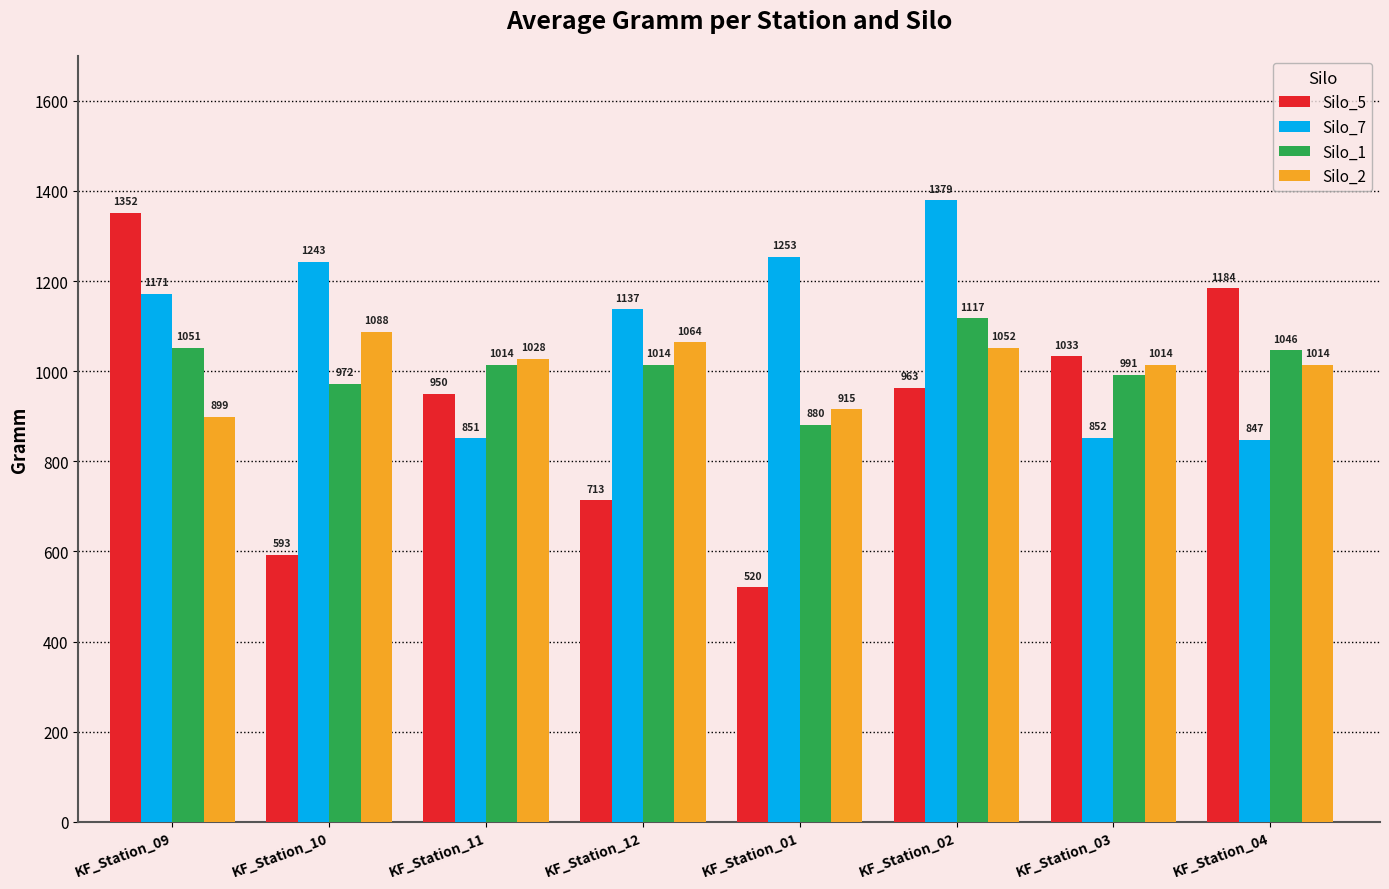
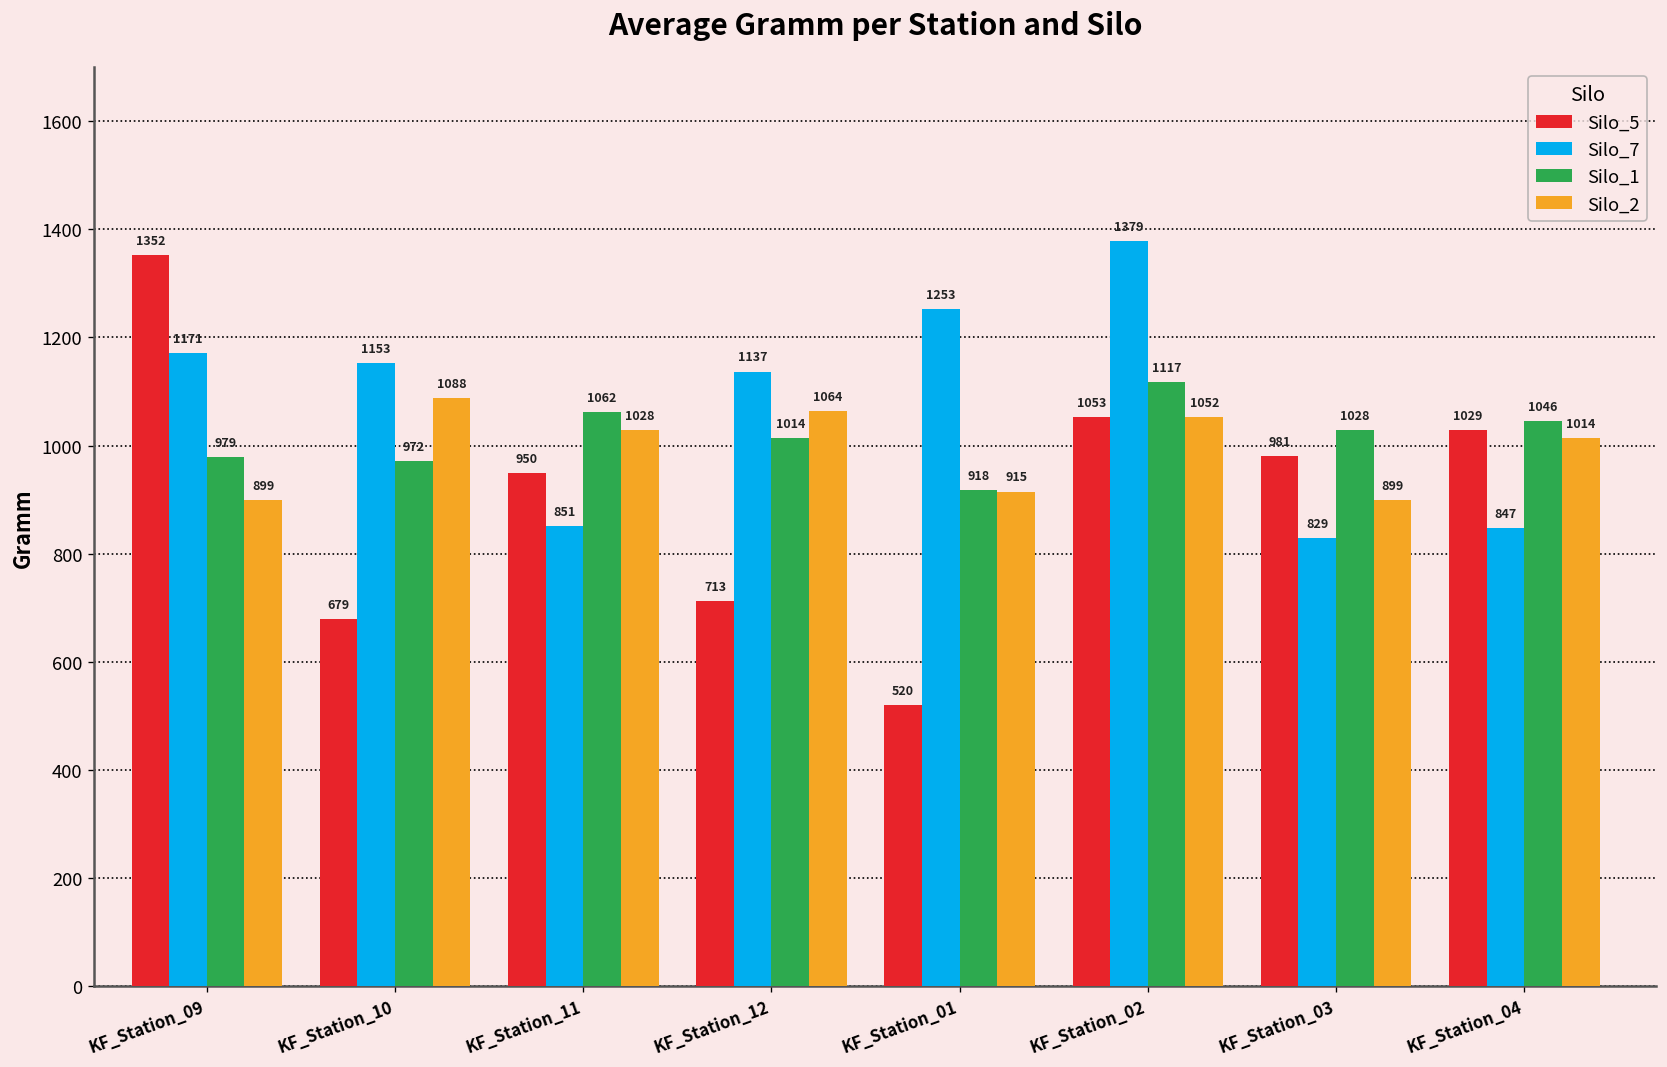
  {
    "Silo_5": {
      "KF_Station_09": 1352,
-     "KF_Station_10": 593,
+     "KF_Station_10": 679,
      "KF_Station_11": 950,
      "KF_Station_12": 713,
      "KF_Station_01": 520,
-     "KF_Station_02": 963,
-     "KF_Station_03": 1033,
-     "KF_Station_04": 1184
+     "KF_Station_02": 1053,
+     "KF_Station_03": 981,
+     "KF_Station_04": 1029
    },
    "Silo_7": {
      "KF_Station_09": 1171,
-     "KF_Station_10": 1243,
+     "KF_Station_10": 1153,
      "KF_Station_11": 851,
      "KF_Station_12": 1137,
      "KF_Station_01": 1253,
      "KF_Station_02": 1379,
-     "KF_Station_03": 852,
+     "KF_Station_03": 829,
      "KF_Station_04": 847
    },
    "Silo_1": {
-     "KF_Station_09": 1051,
+     "KF_Station_09": 979,
      "KF_Station_10": 972,
-     "KF_Station_11": 1014,
+     "KF_Station_11": 1062,
      "KF_Station_12": 1014,
-     "KF_Station_01": 880,
+     "KF_Station_01": 918,
      "KF_Station_02": 1117,
-     "KF_Station_03": 991,
+     "KF_Station_03": 1028,
      "KF_Station_04": 1046
    },
    "Silo_2": {
      "KF_Station_09": 899,
      "KF_Station_10": 1088,
      "KF_Station_11": 1028,
      "KF_Station_12": 1064,
      "KF_Station_01": 915,
      "KF_Station_02": 1052,
-     "KF_Station_03": 1014,
+     "KF_Station_03": 899,
      "KF_Station_04": 1014
    }
  }
